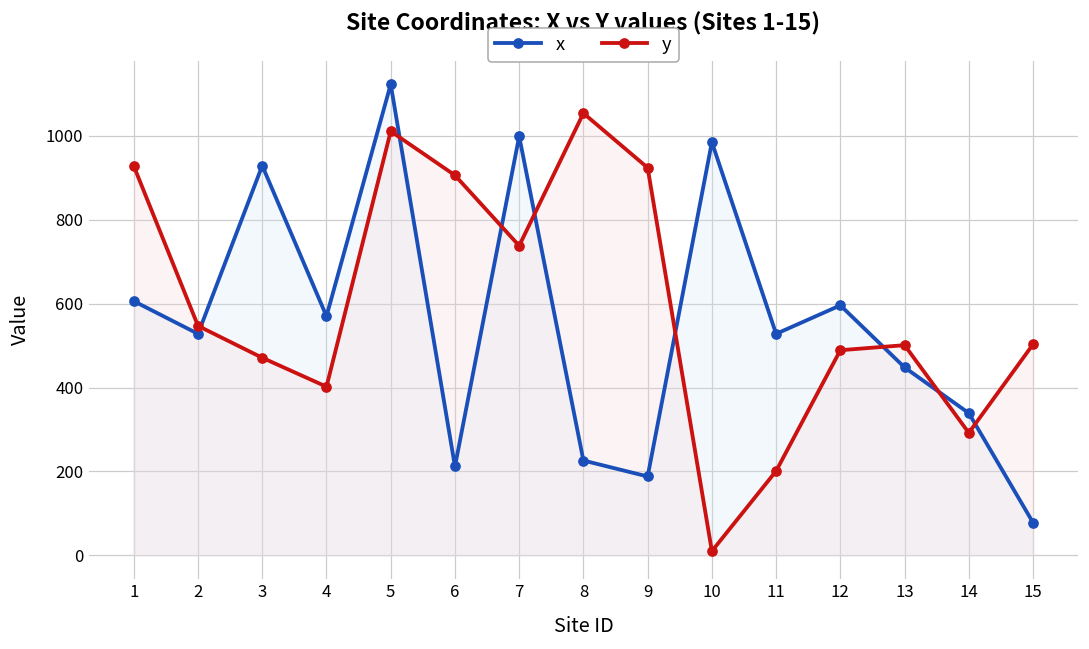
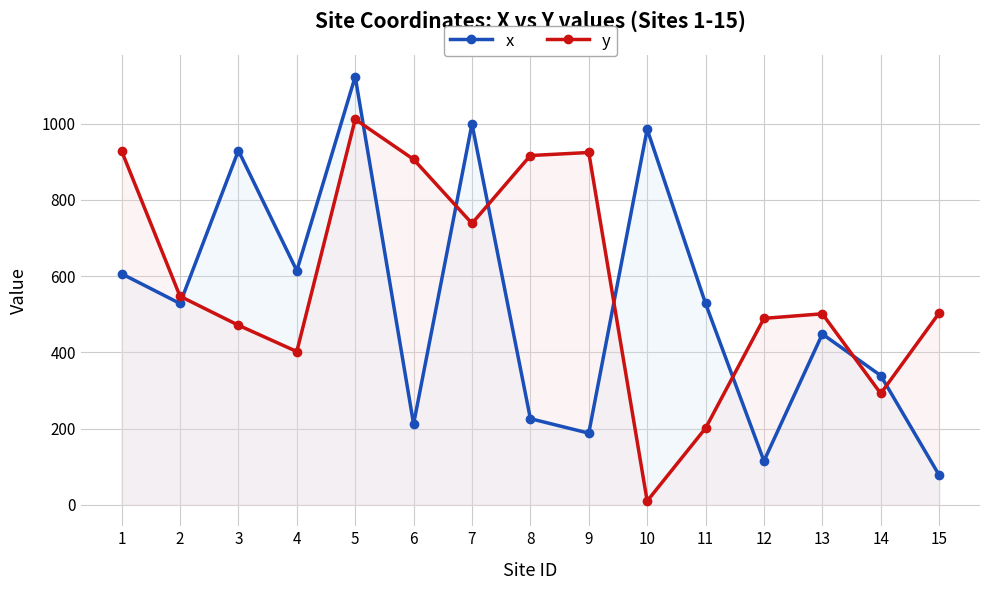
  {
    "x": {
      "1": 610,
      "2": 530,
      "3": 930,
-     "4": 570,
+     "4": 610,
      "5": 1120,
      "6": 210,
      "7": 1000,
      "8": 230,
      "9": 190,
      "10": 990,
      "11": 530,
-     "12": 600,
+     "12": 120,
      "13": 450,
      "14": 340,
      "15": 80
    },
    "y": {
      "1": 930,
      "2": 550,
      "3": 470,
      "4": 400,
      "5": 1010,
      "6": 910,
      "7": 740,
-     "8": 1050,
+     "8": 920,
      "9": 920,
      "10": 10,
      "11": 200,
      "12": 490,
      "13": 500,
      "14": 290,
      "15": 500
    }
  }
